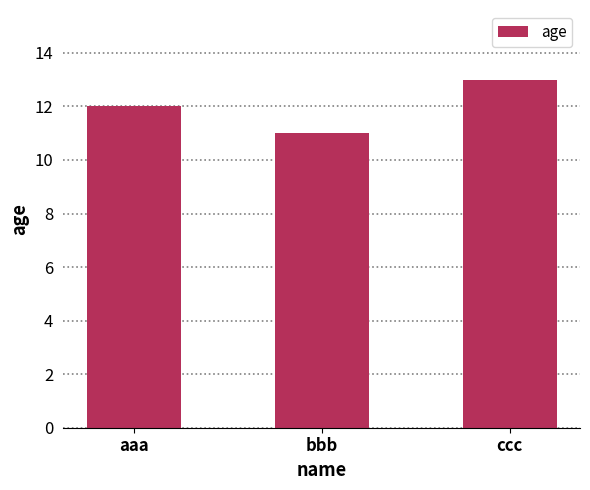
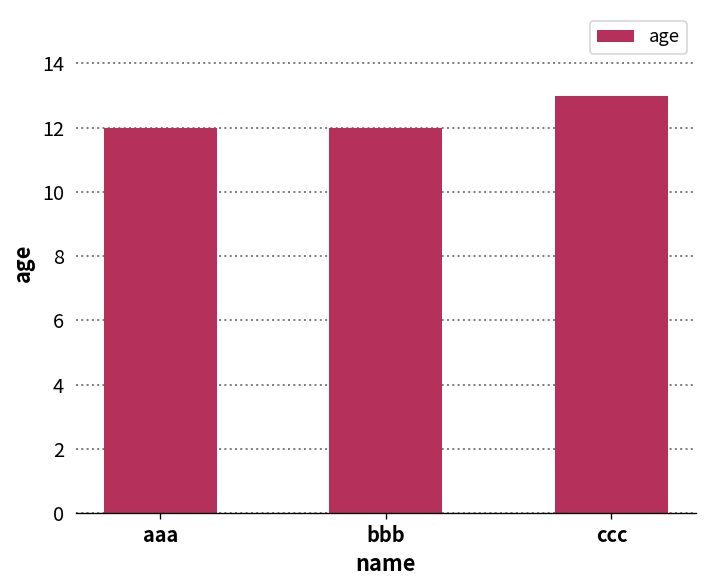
  {
    "aaa": 12,
-   "bbb": 11,
+   "bbb": 12,
    "ccc": 13
  }
